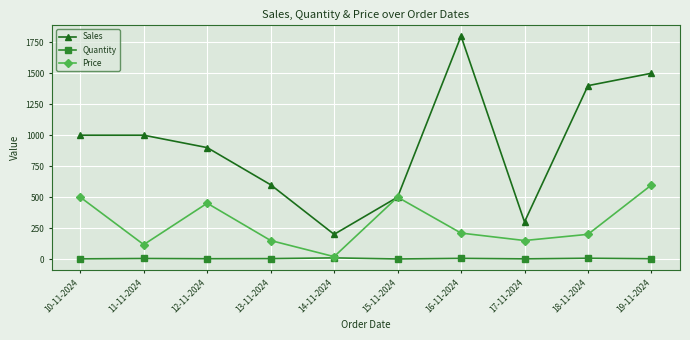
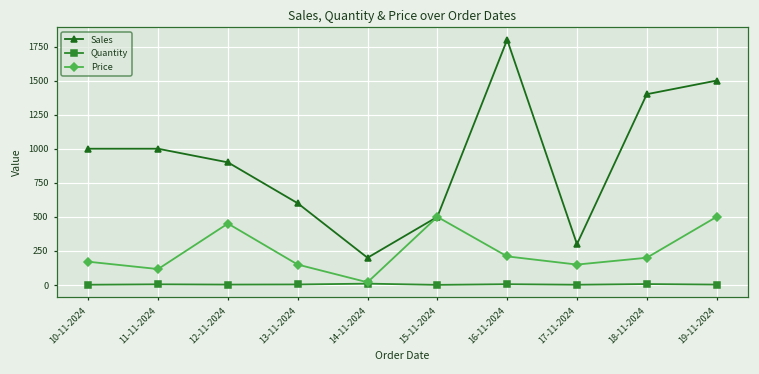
  {
    "Price": {
-     "10-11-2024": 500,
+     "10-11-2024": 170,
      "11-11-2024": 120,
      "12-11-2024": 450,
      "13-11-2024": 150,
      "16-11-2024": 210,
      "17-11-2024": 150,
      "18-11-2024": 200,
-     "19-11-2024": 600
+     "19-11-2024": 500
    }
  }
